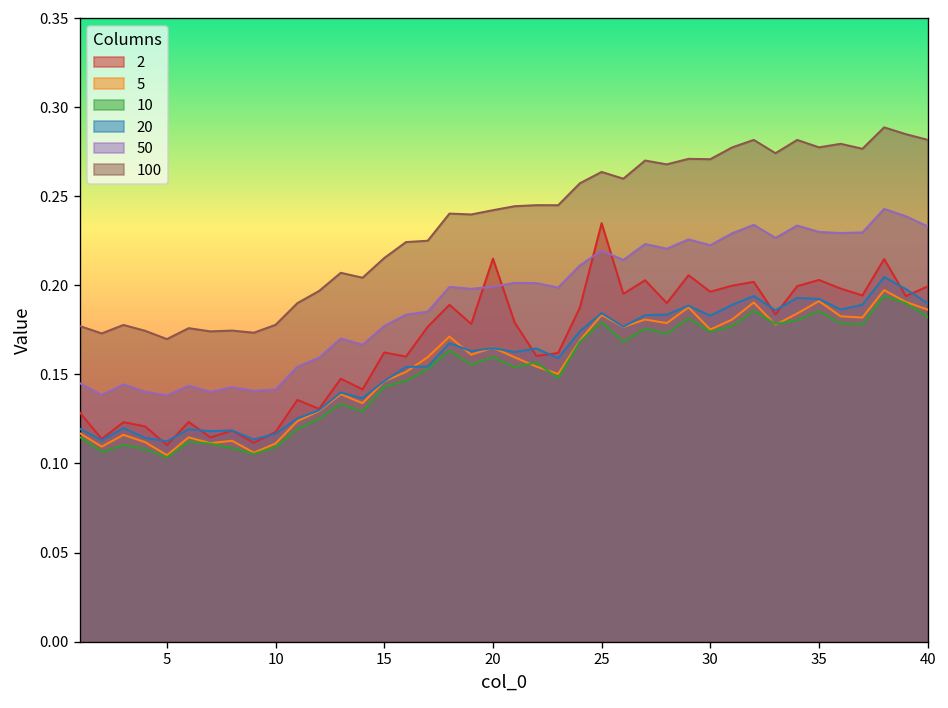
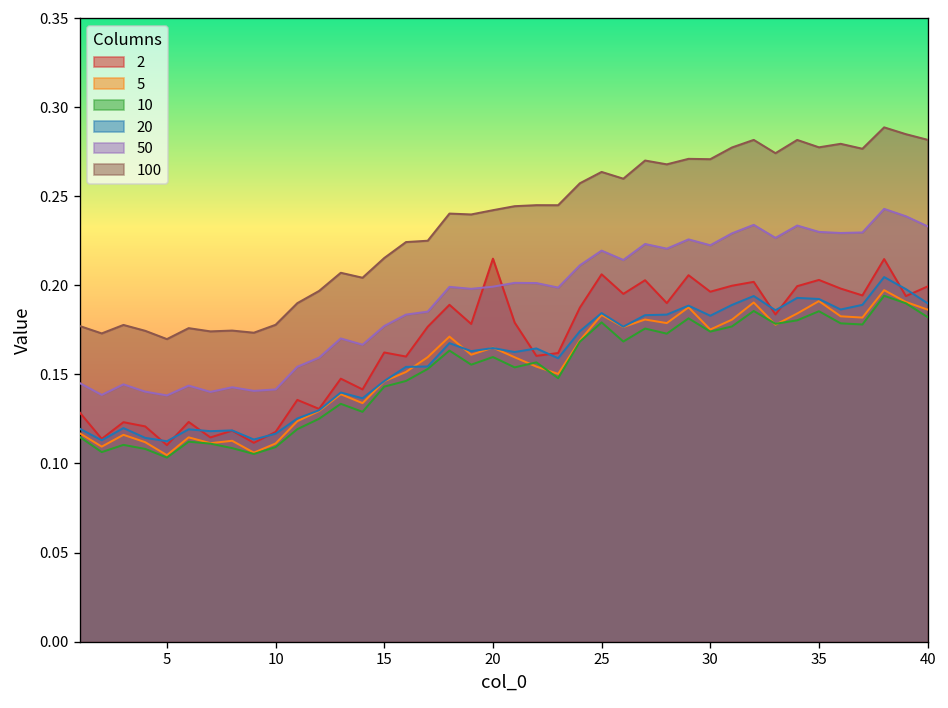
  {
    "2": {
      "5": 0.110,
      "15": 0.162,
      "20": 0.215,
-     "25": 0.235,
+     "25": 0.206,
      "30": 0.196,
      "35": 0.203,
      "40": 0.199
    },
    "5": {
      "10": 0.111,
      "40": 0.186
    },
    "10": {
      "10": 0.109,
      "15": 0.143,
      "20": 0.160,
      "25": 0.179,
      "35": 0.185,
      "40": 0.182
    },
    "20": {
      "5": 0.112,
      "30": 0.183,
      "40": 0.190
    },
    "50": {
      "5": 0.138,
      "10": 0.142,
      "15": 0.177,
      "20": 0.199,
      "25": 0.219,
      "30": 0.222,
      "35": 0.230,
      "40": 0.233
    },
    "100": {
      "5": 0.170,
      "10": 0.178,
      "15": 0.215,
      "20": 0.242,
      "25": 0.264,
      "30": 0.271,
      "35": 0.277,
      "40": 0.282
    }
  }
